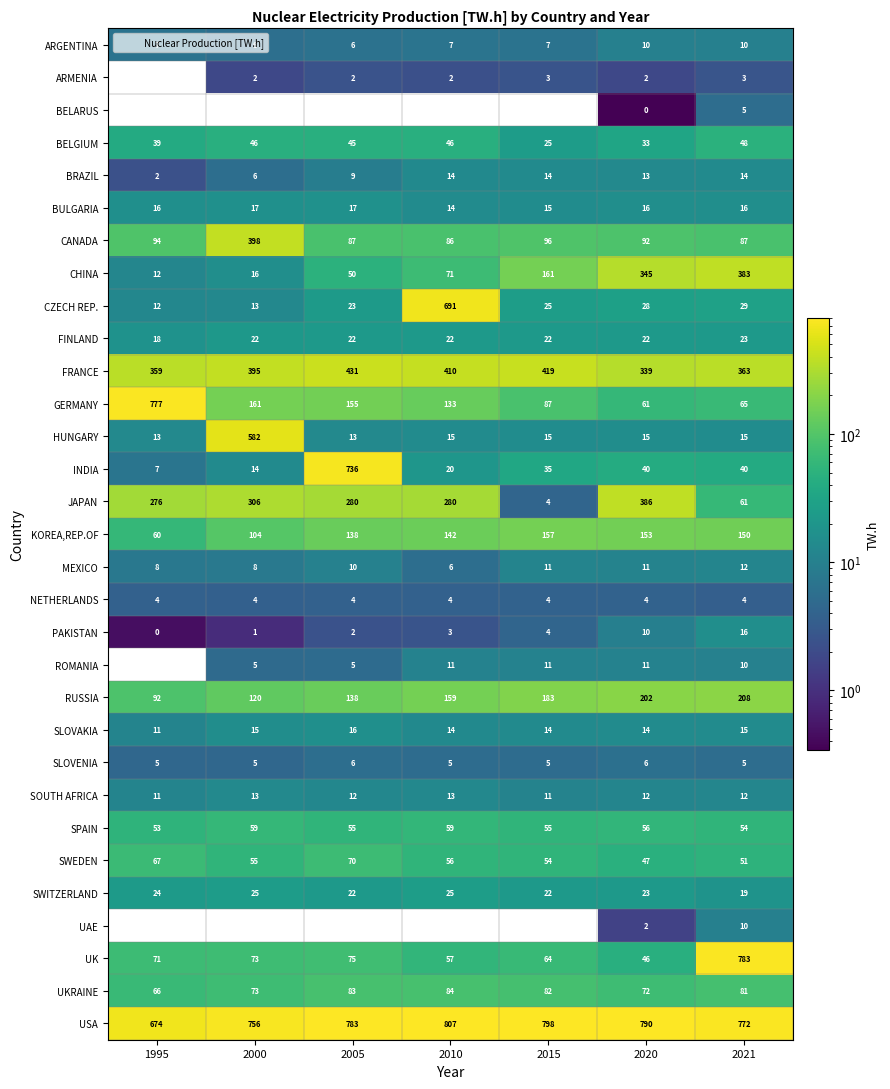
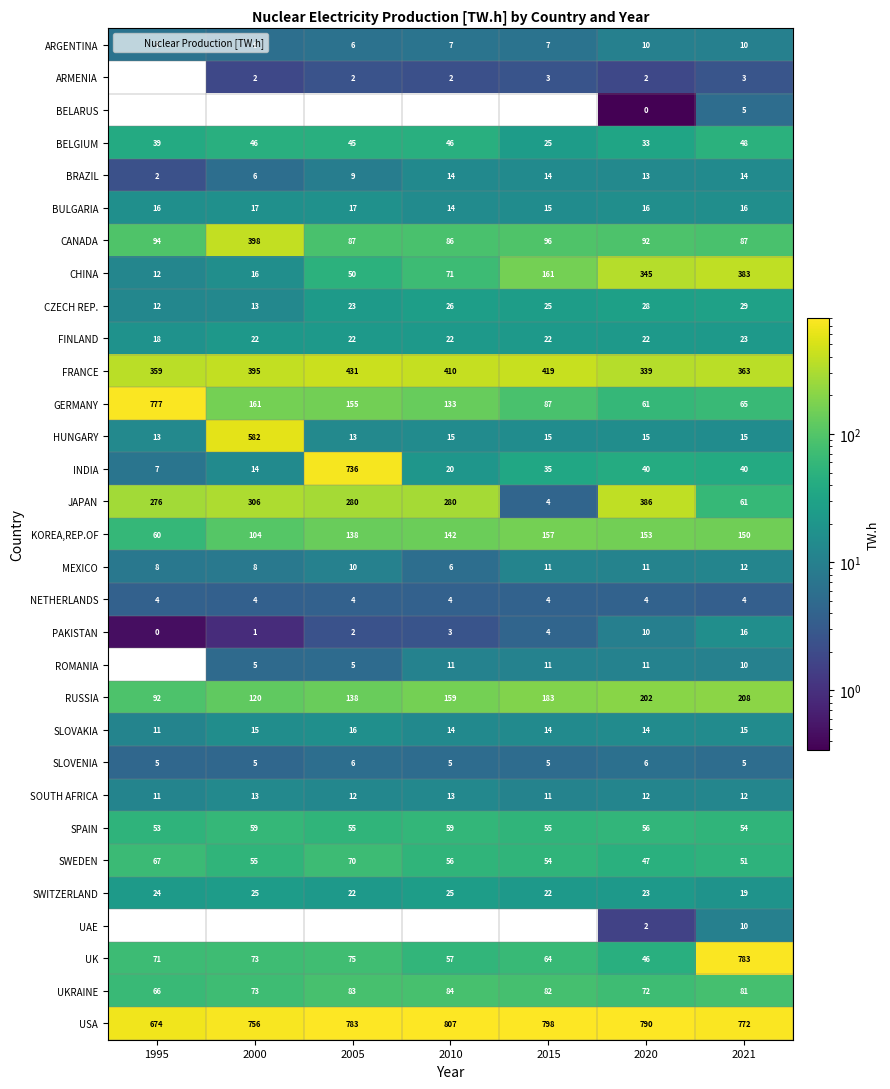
  {
    "CZECH REP.": {
      "1995": 12,
      "2000": 13,
      "2005": 23,
-     "2010": 691,
+     "2010": 26,
      "2015": 25,
      "2020": 28,
      "2021": 29
    }
  }
